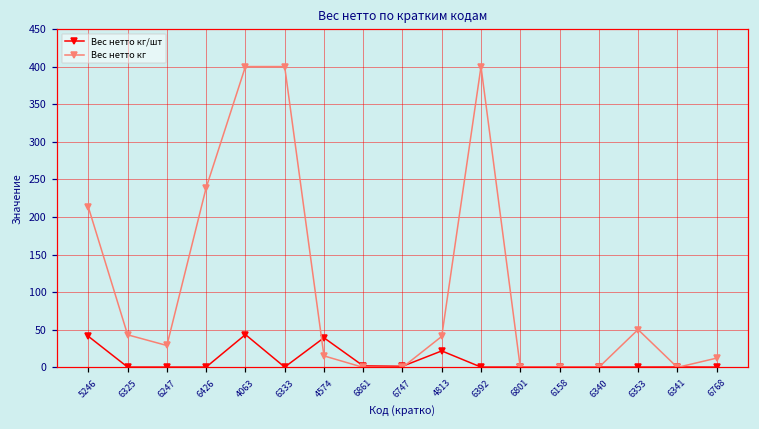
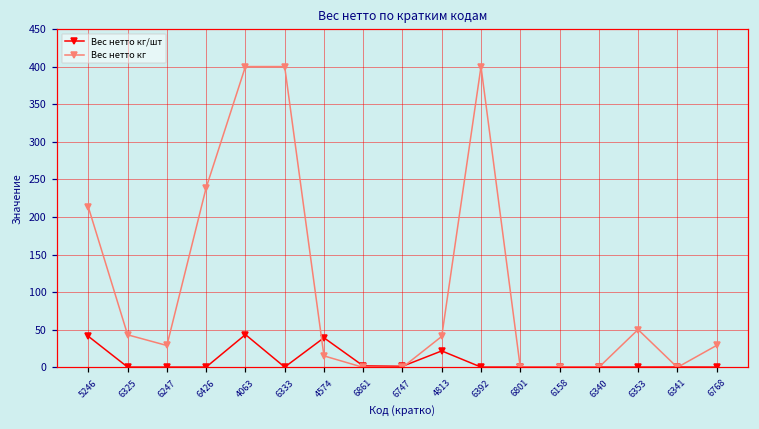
  {
    "Вес нетто кг/шт": {
      "5246": 40,
      "6325": 0,
      "6247": 0,
      "6426": 0,
      "4063": 40,
      "6333": 0,
      "4574": 40,
      "4813": 20,
      "6392": 0,
      "6353": 0,
      "6768": 0
    },
    "Вес нетто кг": {
      "5246": 210,
      "6325": 40,
      "6247": 30,
      "6426": 240,
      "4063": 400,
      "6333": 400,
      "4574": 20,
      "4813": 40,
      "6392": 400,
      "6353": 50,
-     "6768": 10
+     "6768": 30
    }
  }
